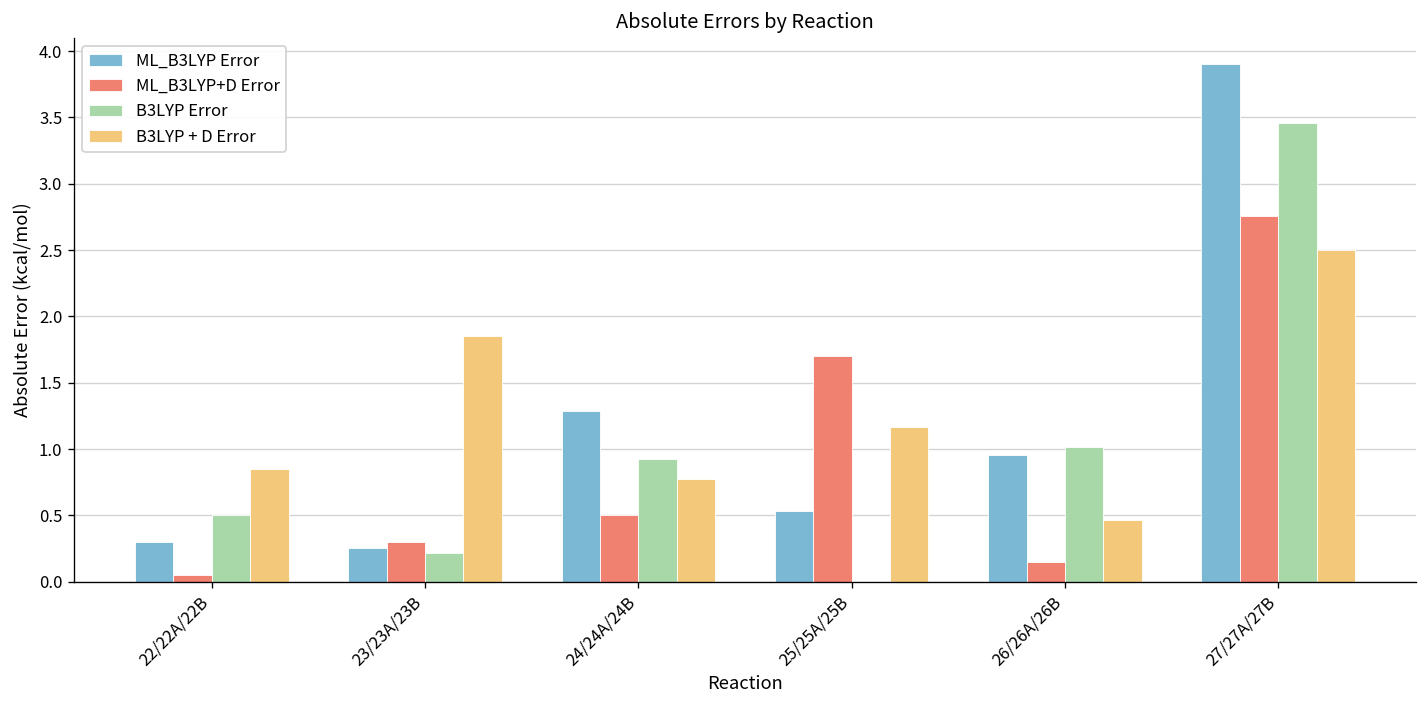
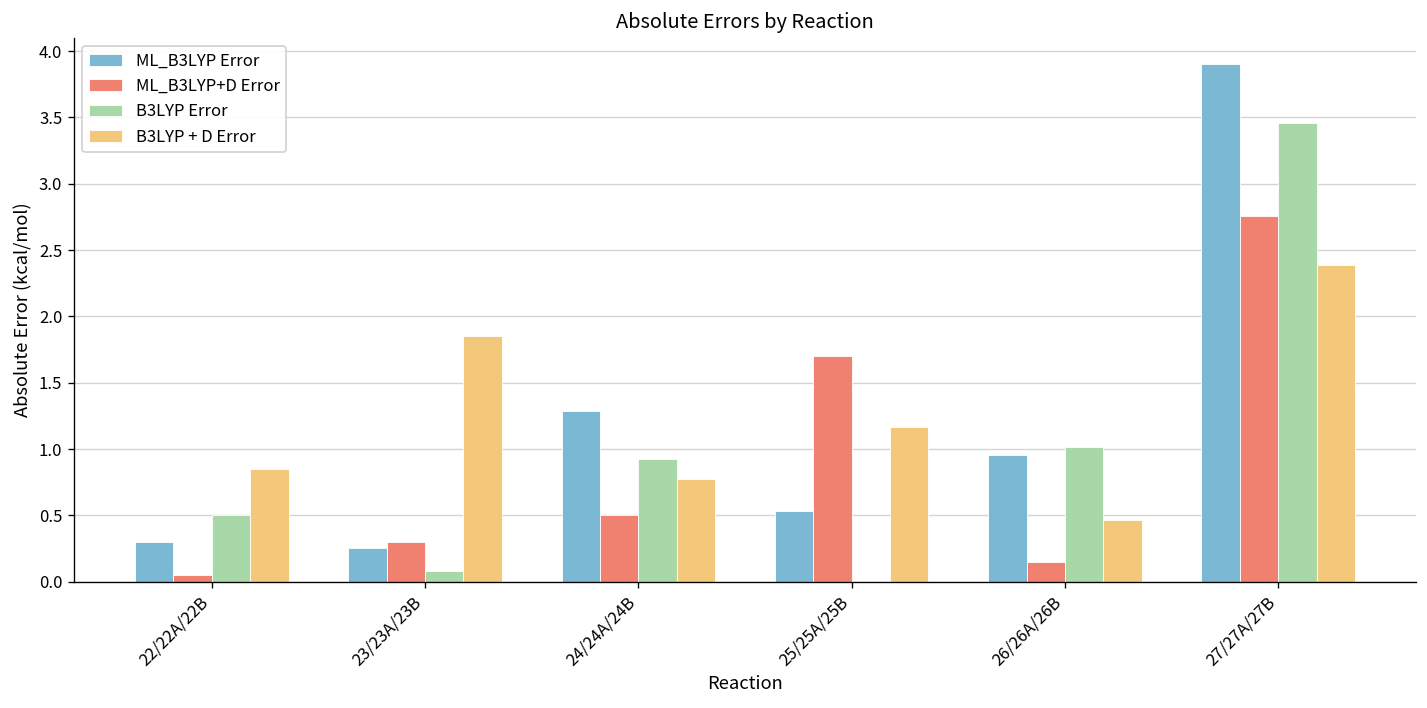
  {
    "ML_B3LYP Error": {
      "22/22A/22B": 0.30,
      "23/23A/23B": 0.26,
      "24/24A/24B": 1.29,
      "25/25A/25B": 0.53,
      "26/26A/26B": 0.96,
      "27/27A/27B": 3.91
    },
    "ML_B3LYP+D Error": {
      "22/22A/22B": 0.05,
      "23/23A/23B": 0.30,
      "24/24A/24B": 0.51,
      "25/25A/25B": 1.70,
      "26/26A/26B": 0.15,
      "27/27A/27B": 2.76
    },
    "B3LYP Error": {
      "22/22A/22B": 0.50,
-     "23/23A/23B": 0.21,
+     "23/23A/23B": 0.08,
      "24/24A/24B": 0.93,
      "26/26A/26B": 1.01,
      "27/27A/27B": 3.46
    },
    "B3LYP + D Error": {
      "22/22A/22B": 0.85,
      "23/23A/23B": 1.85,
      "24/24A/24B": 0.77,
      "25/25A/25B": 1.17,
      "26/26A/26B": 0.46,
-     "27/27A/27B": 2.50
+     "27/27A/27B": 2.39
    }
  }
